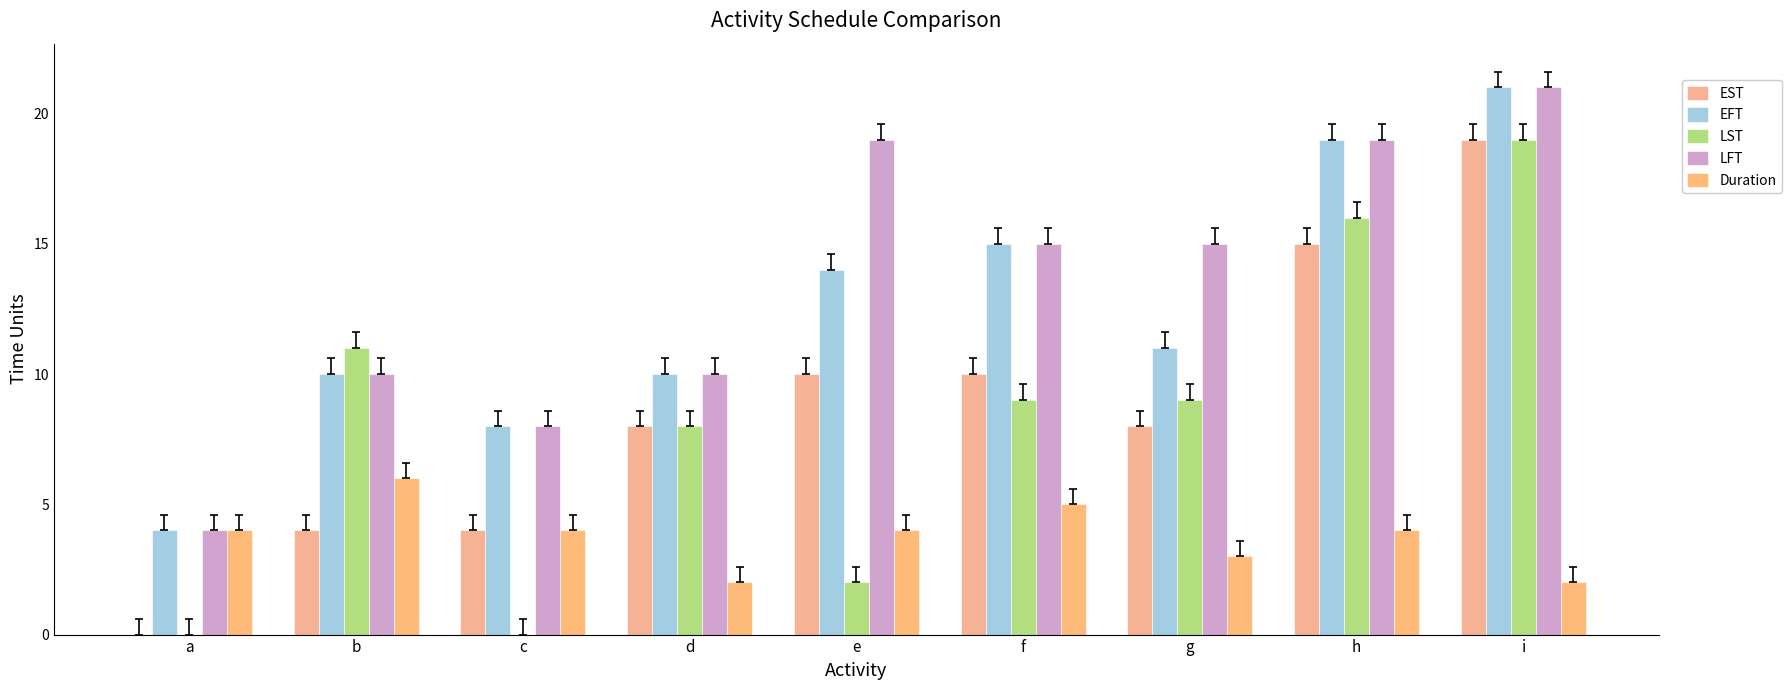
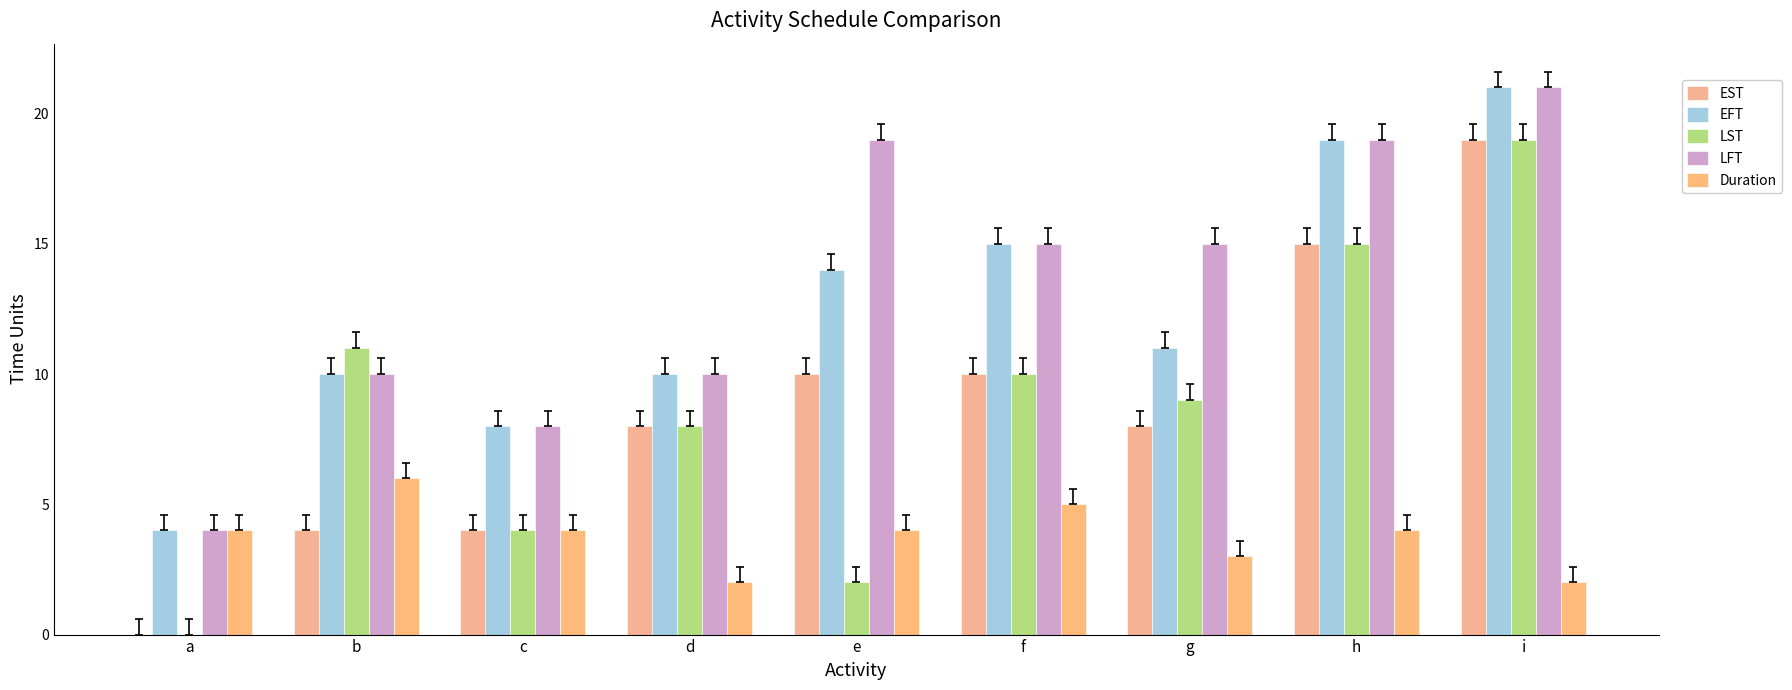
  {
    "EFT": {
      "a": 4,
      "b": 10,
      "c": 8,
      "d": 10,
      "e": 14,
      "f": 15,
      "g": 11,
      "h": 19,
      "i": 21
    },
    "LST": {
      "a": 0,
      "b": 11,
-     "c": 0,
+     "c": 4,
      "d": 8,
      "e": 2,
-     "f": 9,
+     "f": 10,
      "g": 9,
-     "h": 16,
+     "h": 15,
      "i": 19
    },
    "LFT": {
      "a": 4,
      "b": 10,
      "c": 8,
      "d": 10,
      "e": 19,
      "f": 15,
      "g": 15,
      "h": 19,
      "i": 21
    }
  }
